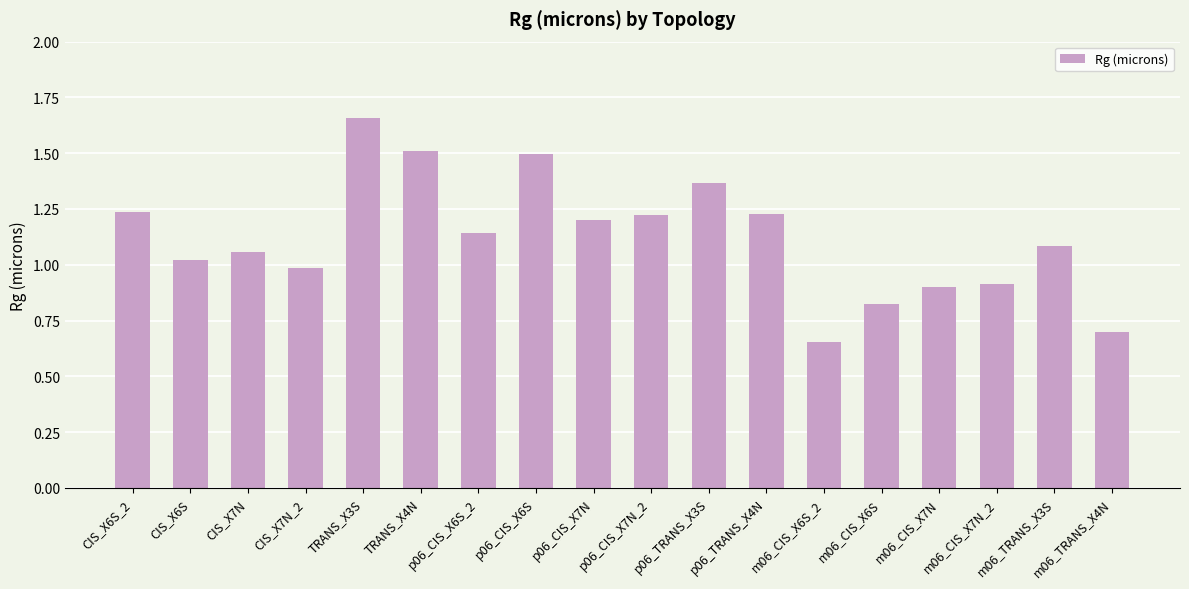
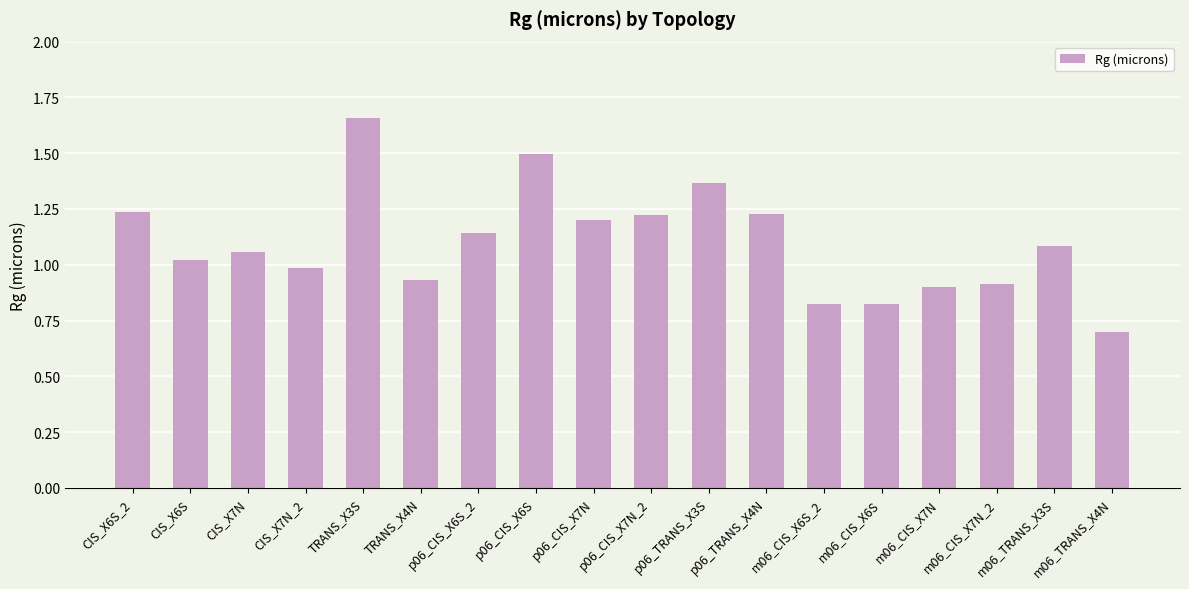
  {
    "CIS_X6S_2": 1.23,
    "CIS_X6S": 1.02,
    "CIS_X7N": 1.06,
    "CIS_X7N_2": 0.99,
    "TRANS_X3S": 1.66,
-   "TRANS_X4N": 1.51,
+   "TRANS_X4N": 0.93,
    "p06_CIS_X6S_2": 1.14,
    "p06_CIS_X6S": 1.50,
    "p06_CIS_X7N": 1.20,
    "p06_CIS_X7N_2": 1.22,
    "p06_TRANS_X3S": 1.37,
    "p06_TRANS_X4N": 1.23,
-   "m06_CIS_X6S_2": 0.65,
+   "m06_CIS_X6S_2": 0.82,
    "m06_CIS_X6S": 0.83,
    "m06_CIS_X7N": 0.90,
    "m06_CIS_X7N_2": 0.91,
    "m06_TRANS_X3S": 1.08,
    "m06_TRANS_X4N": 0.70
  }
